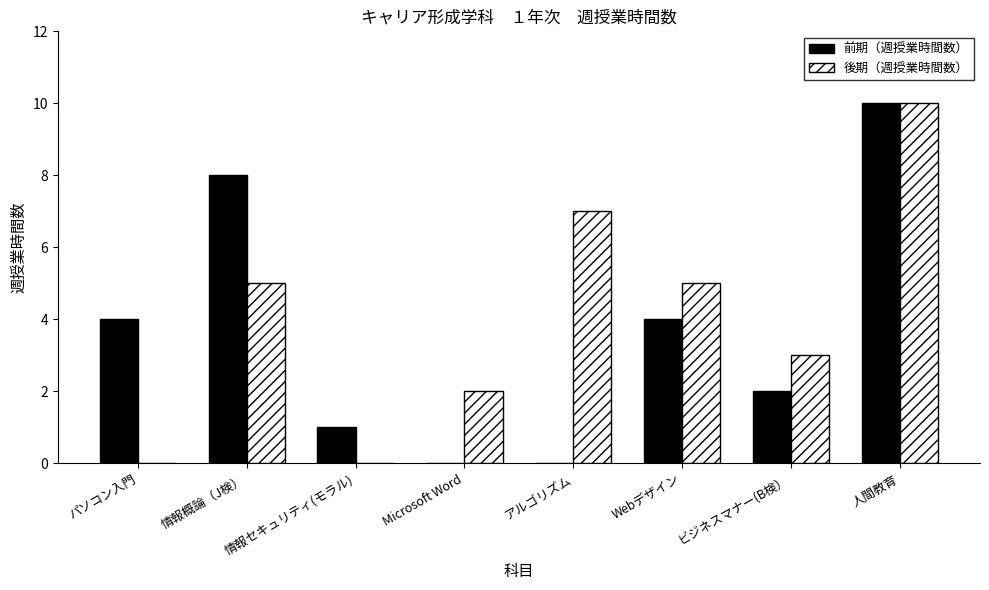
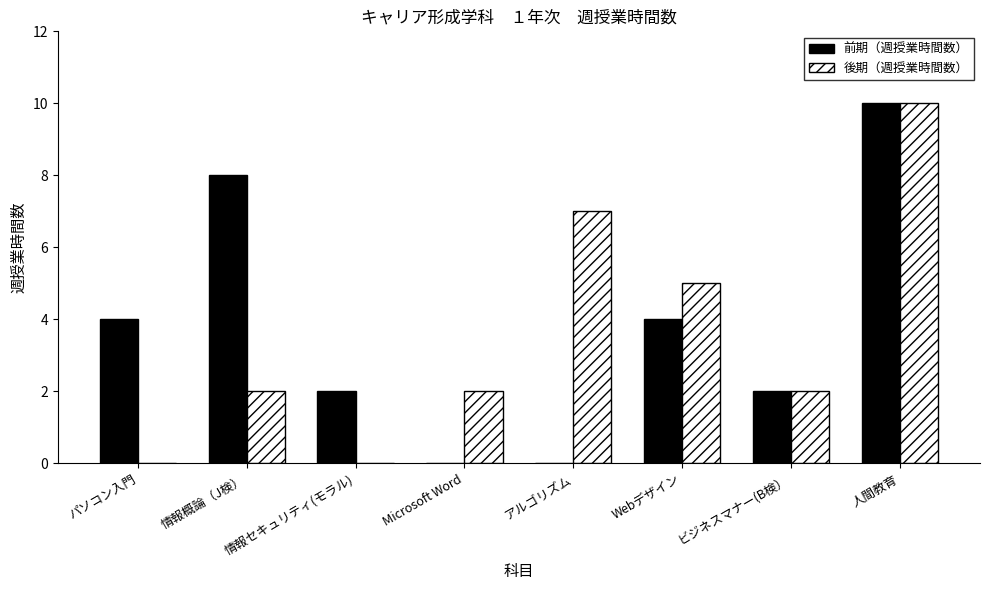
  {
    "前期（週授業時間数）": {
      "パソコン入門": 4,
      "情報概論（J検）": 8,
-     "情報セキュリティ(モラル)": 1,
+     "情報セキュリティ(モラル)": 2,
      "Microsoft Word": 0,
      "アルゴリズム": 0,
      "Webデザイン": 4,
      "ビジネスマナー(B検）": 2,
      "人間教育": 10
    },
    "後期（週授業時間数）": {
      "パソコン入門": 0,
-     "情報概論（J検）": 5,
+     "情報概論（J検）": 2,
      "情報セキュリティ(モラル)": 0,
      "Microsoft Word": 2,
      "アルゴリズム": 7,
      "Webデザイン": 5,
-     "ビジネスマナー(B検）": 3,
+     "ビジネスマナー(B検）": 2,
      "人間教育": 10
    }
  }
